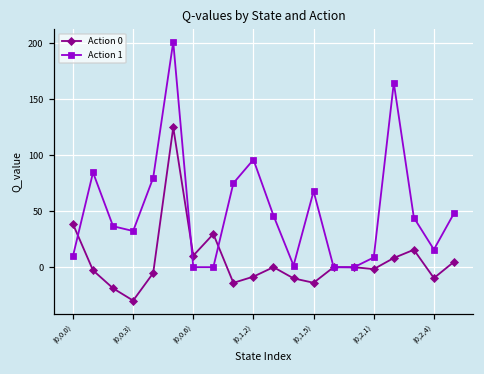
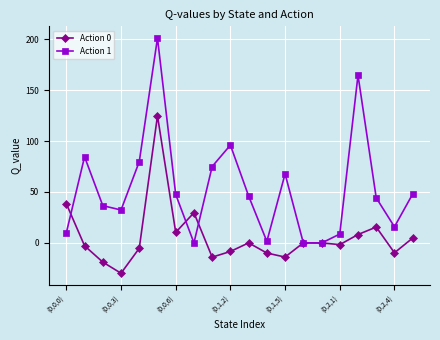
  {
    "Action 0": {
      "(0,0,0)": 38,
      "(0,0,3)": -30,
      "(0,0,6)": 10,
      "(0,1,2)": -8,
      "(0,1,5)": -14,
      "(0,2,1)": -2,
      "(0,2,4)": -10
    },
    "Action 1": {
      "(0,0,0)": 10,
      "(0,0,3)": 32,
-     "(0,0,6)": 0,
+     "(0,0,6)": 48,
      "(0,1,2)": 96,
      "(0,1,5)": 68,
      "(0,2,1)": 9,
      "(0,2,4)": 16
    }
  }
